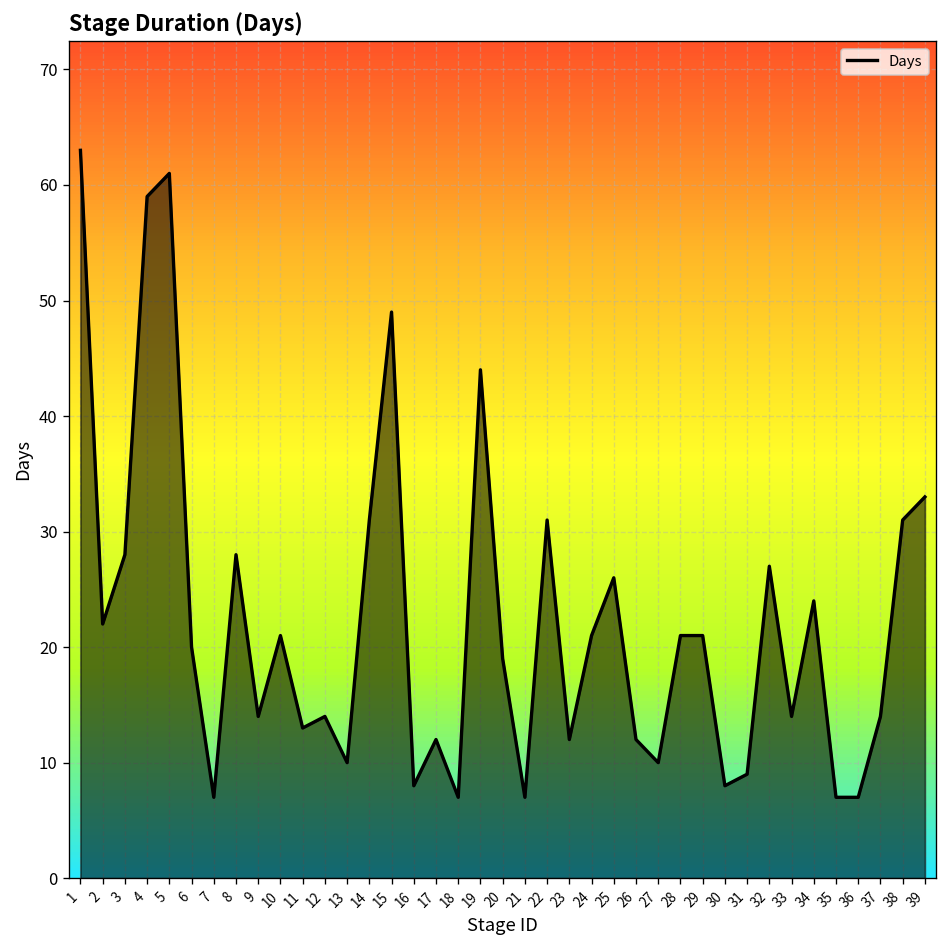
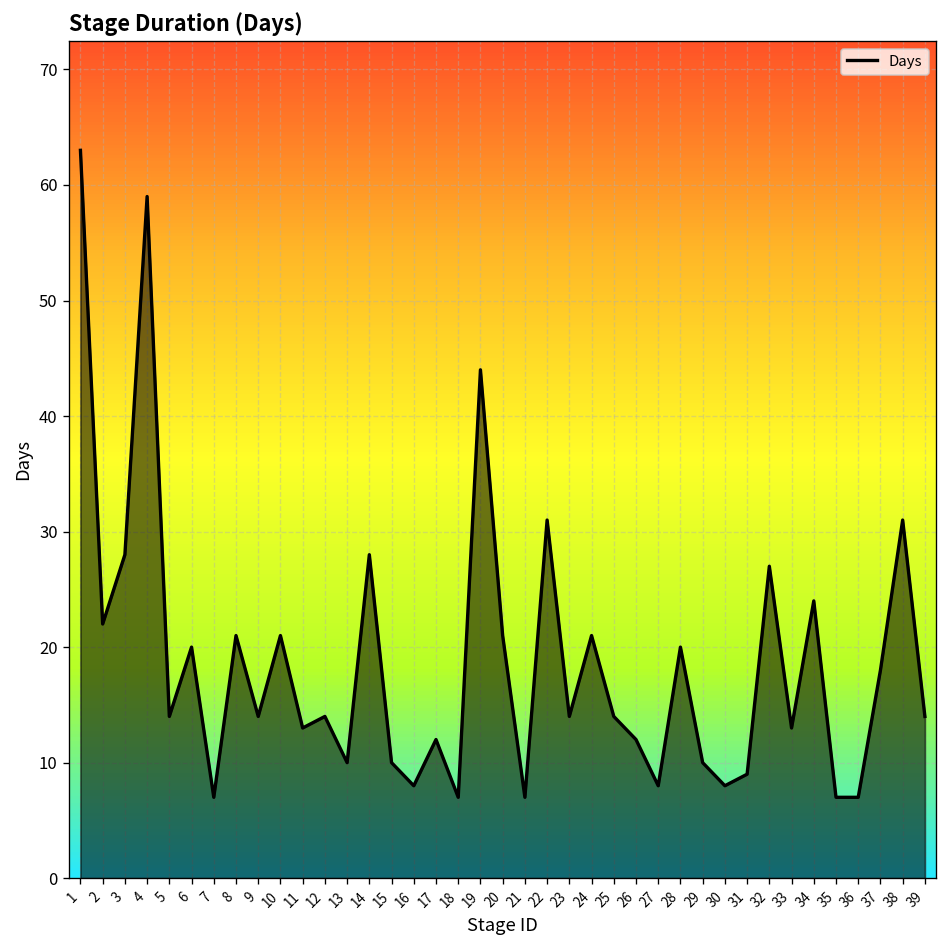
  {
    "1": 63,
    "2": 22,
    "3": 28,
    "4": 59,
-   "5": 61,
+   "5": 14,
    "6": 20,
    "7": 7,
-   "8": 28,
+   "8": 21,
    "9": 14,
    "10": 21,
    "11": 13,
    "12": 14,
    "13": 10,
-   "14": 31,
-   "15": 49,
+   "14": 28,
+   "15": 10,
    "16": 8,
    "17": 12,
    "18": 7,
    "19": 44,
-   "20": 19,
+   "20": 21,
    "21": 7,
    "22": 31,
-   "23": 12,
+   "23": 14,
    "24": 21,
-   "25": 26,
+   "25": 14,
    "26": 12,
-   "27": 10,
-   "28": 21,
-   "29": 21,
+   "27": 8,
+   "28": 20,
+   "29": 10,
    "30": 8,
    "31": 9,
    "32": 27,
-   "33": 14,
+   "33": 13,
    "34": 24,
    "35": 7,
    "36": 7,
-   "37": 14,
+   "37": 18,
    "38": 31,
-   "39": 33
+   "39": 14
  }
